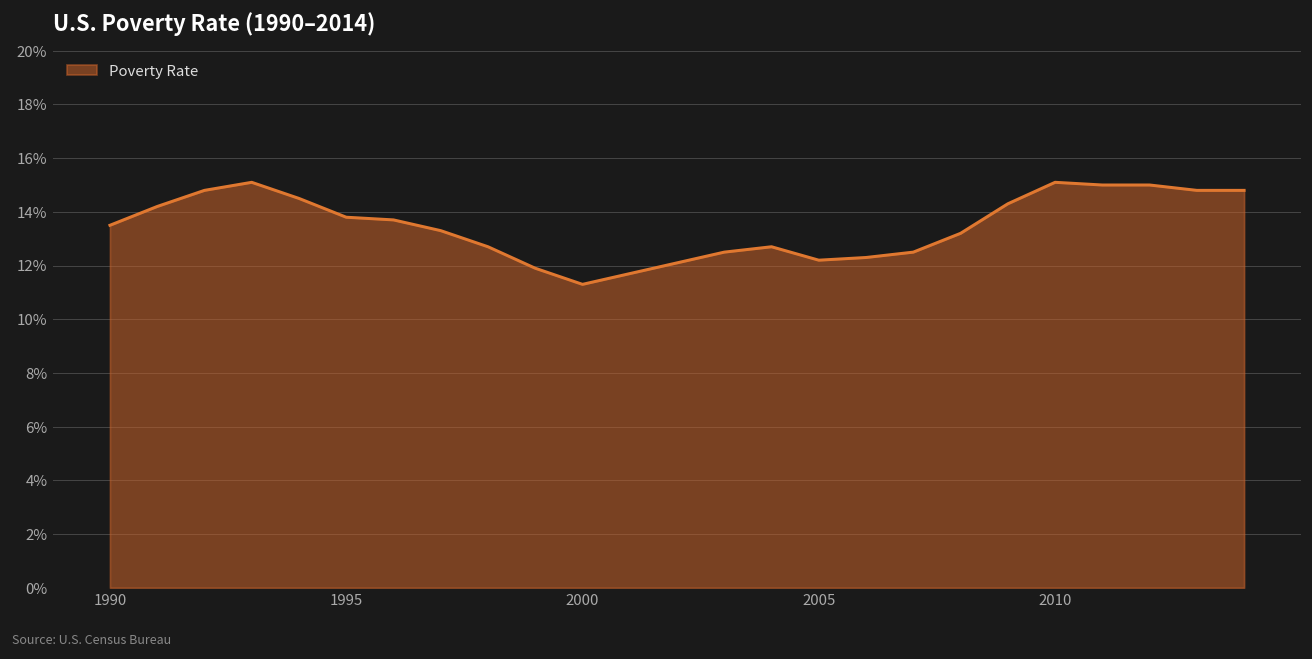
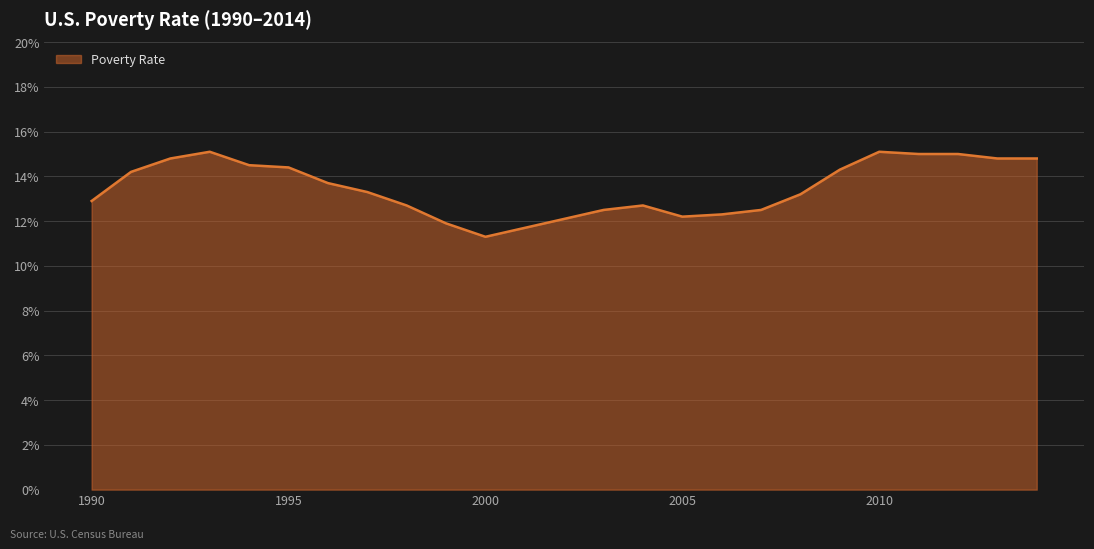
  {
-   "1990": "13.5%",
-   "1995": "13.8%",
+   "1990": "12.9%",
+   "1995": "14.4%",
    "2000": "11.3%",
    "2005": "12.2%",
    "2010": "15.1%"
  }
